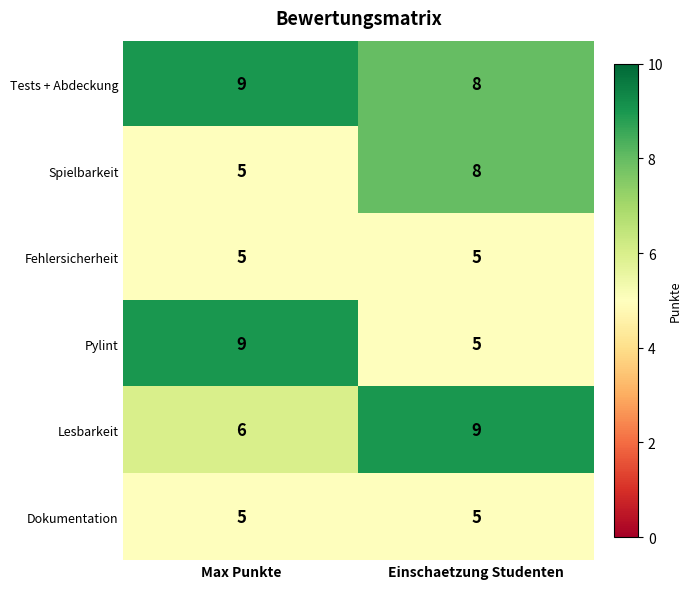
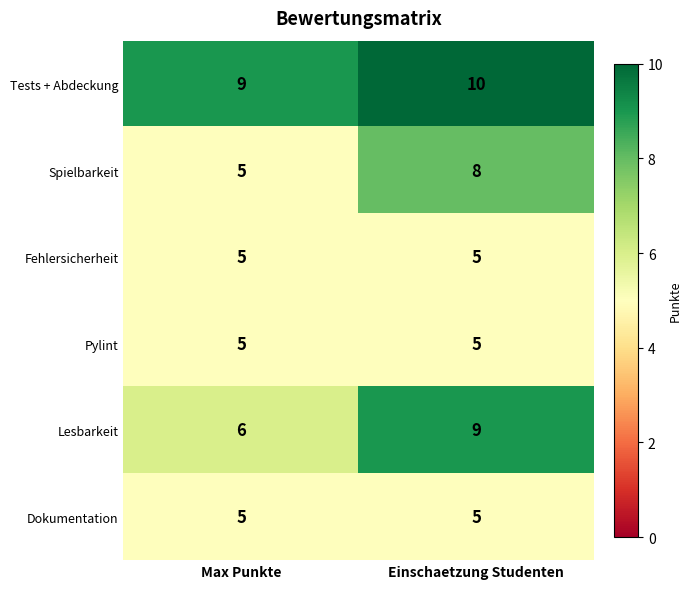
  {
    "Tests + Abdeckung": {
      "Max Punkte": 9,
-     "Einschaetzung Studenten": 8
+     "Einschaetzung Studenten": 10
    },
    "Spielbarkeit": {
      "Max Punkte": 5,
      "Einschaetzung Studenten": 8
    },
    "Fehlersicherheit": {
      "Max Punkte": 5,
      "Einschaetzung Studenten": 5
    },
    "Pylint": {
-     "Max Punkte": 9,
+     "Max Punkte": 5,
      "Einschaetzung Studenten": 5
    },
    "Lesbarkeit": {
      "Max Punkte": 6,
      "Einschaetzung Studenten": 9
    },
    "Dokumentation": {
      "Max Punkte": 5,
      "Einschaetzung Studenten": 5
    }
  }
